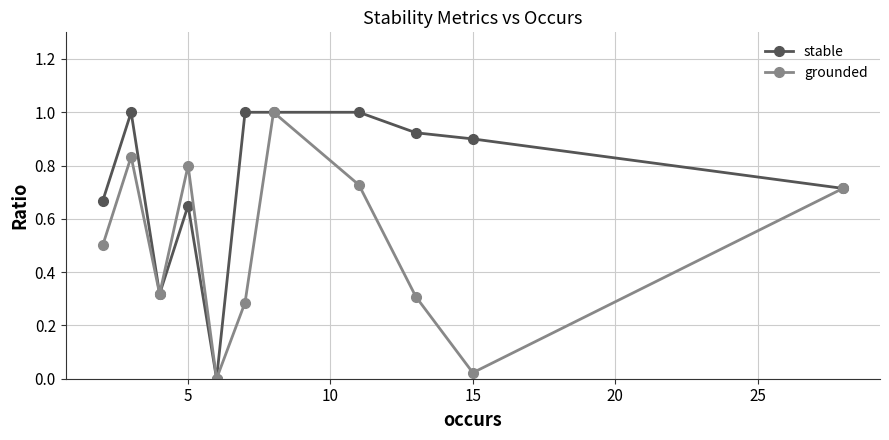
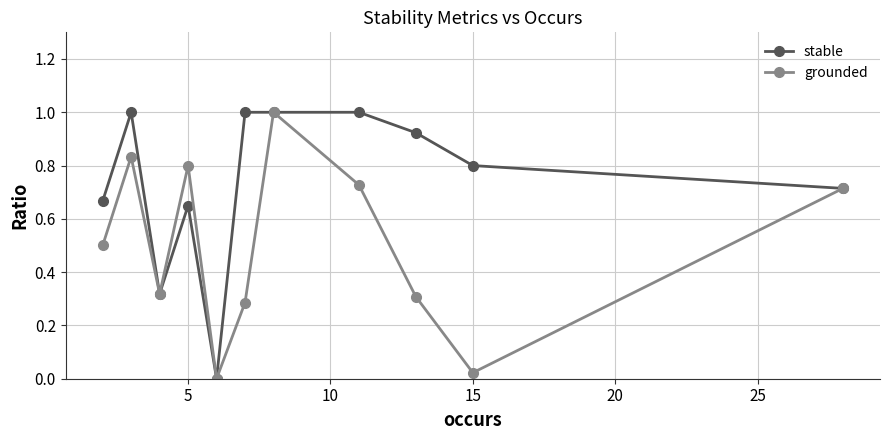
  {
    "stable": {
      "5": 0.65,
-     "15": 0.9
+     "15": 0.8
    },
    "grounded": {
      "5": 0.8,
      "15": 0.02
    }
  }
